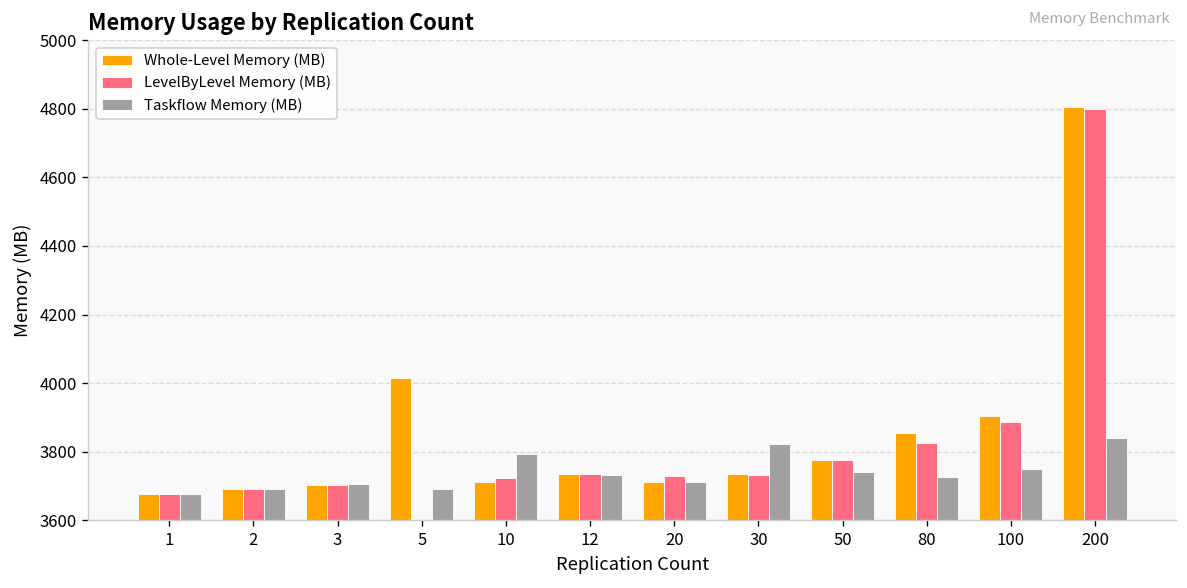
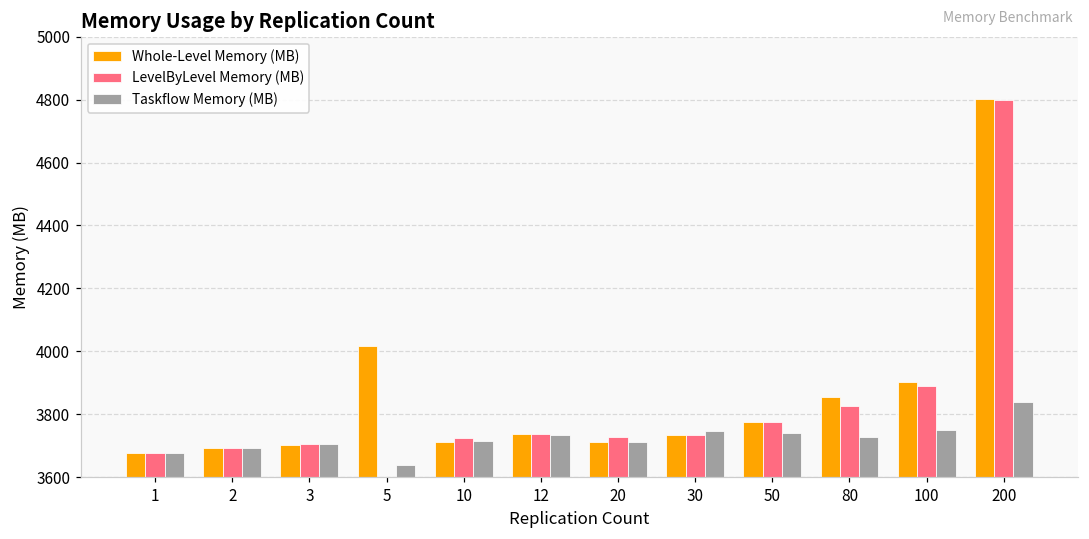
  {
    "Whole-Level Memory (MB)": {
      "1": 3680,
      "2": 3690,
      "3": 3700,
      "5": 4020,
      "10": 3710,
      "12": 3740,
      "20": 3710,
      "30": 3730,
      "50": 3780,
      "80": 3850,
      "100": 3900,
      "200": 4800
    },
    "LevelByLevel Memory (MB)": {
      "1": 3680,
      "2": 3690,
      "3": 3700,
      "10": 3720,
      "12": 3740,
      "20": 3730,
      "30": 3730,
      "50": 3780,
      "80": 3830,
      "100": 3890,
      "200": 4800
    },
    "Taskflow Memory (MB)": {
      "1": 3680,
      "2": 3690,
      "3": 3710,
-     "5": 3690,
-     "10": 3790,
+     "5": 3640,
+     "10": 3720,
      "12": 3730,
      "20": 3710,
-     "30": 3820,
+     "30": 3750,
      "50": 3740,
      "80": 3730,
      "100": 3750,
      "200": 3840
    }
  }
